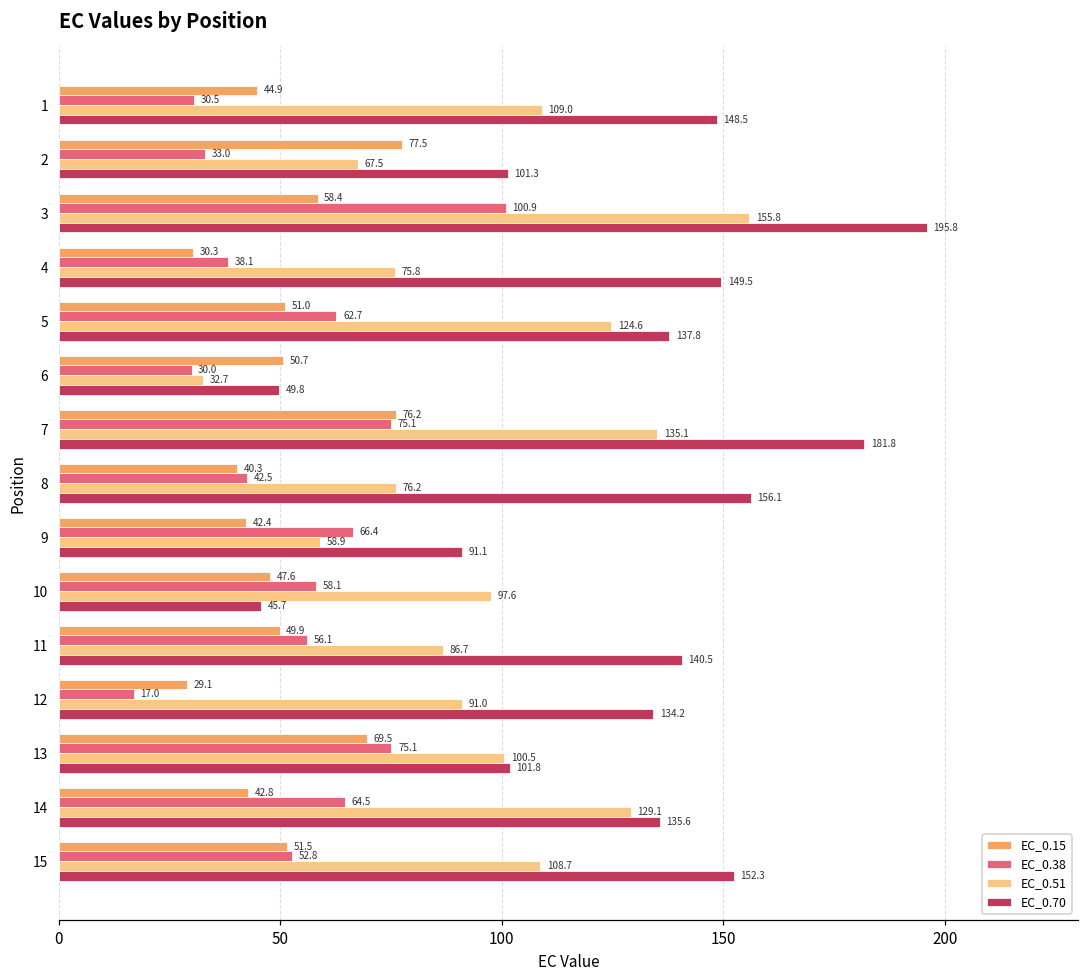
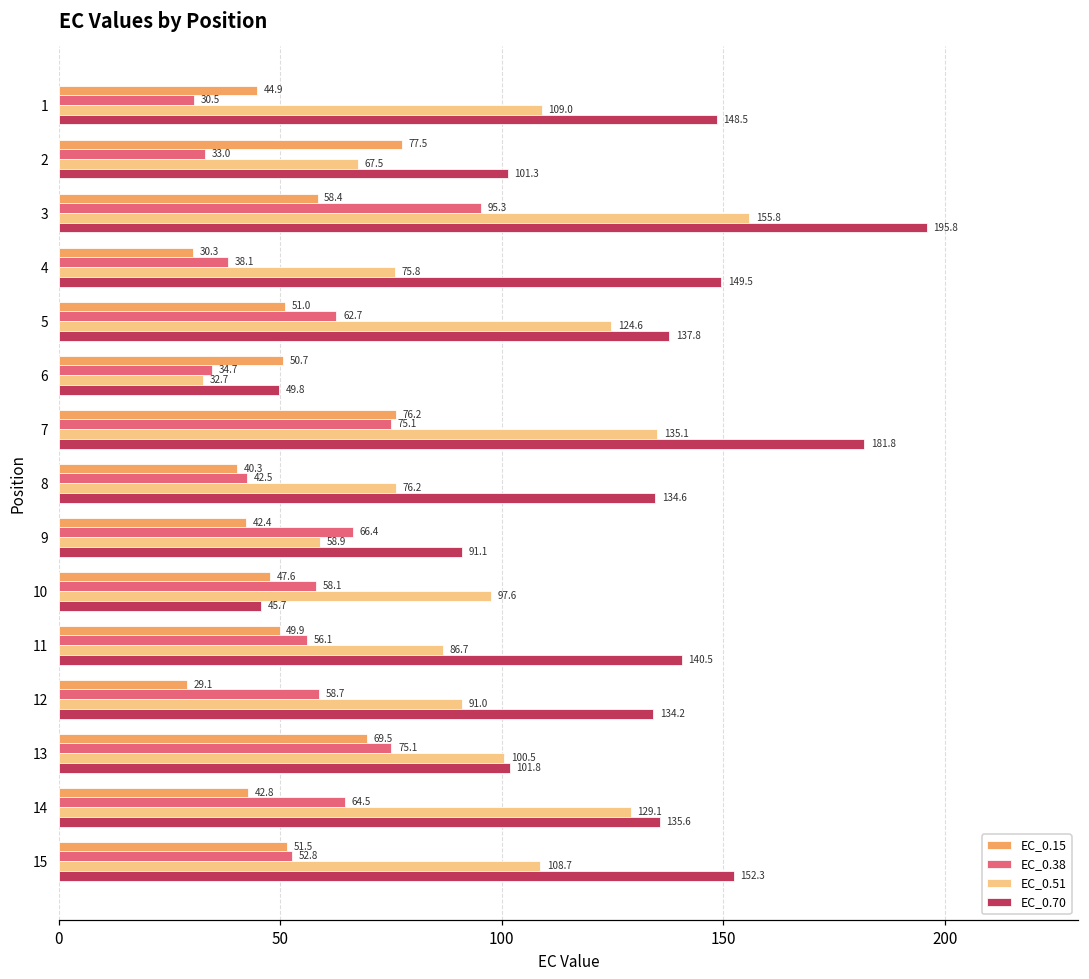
  {
    "EC_0.38": {
      "1": 30.5,
      "2": 33.0,
-     "3": 100.9,
+     "3": 95.3,
      "4": 38.1,
      "5": 62.7,
-     "6": 30.0,
+     "6": 34.7,
      "7": 75.1,
      "8": 42.5,
      "9": 66.4,
      "10": 58.1,
      "11": 56.1,
-     "12": 17.0,
+     "12": 58.7,
      "13": 75.1,
      "14": 64.5,
      "15": 52.8
    },
    "EC_0.70": {
      "1": 148.5,
      "2": 101.3,
      "3": 195.8,
      "4": 149.5,
      "5": 137.8,
      "6": 49.8,
      "7": 181.8,
-     "8": 156.1,
+     "8": 134.6,
      "9": 91.1,
      "10": 45.7,
      "11": 140.5,
      "12": 134.2,
      "13": 101.8,
      "14": 135.6,
      "15": 152.3
    }
  }
